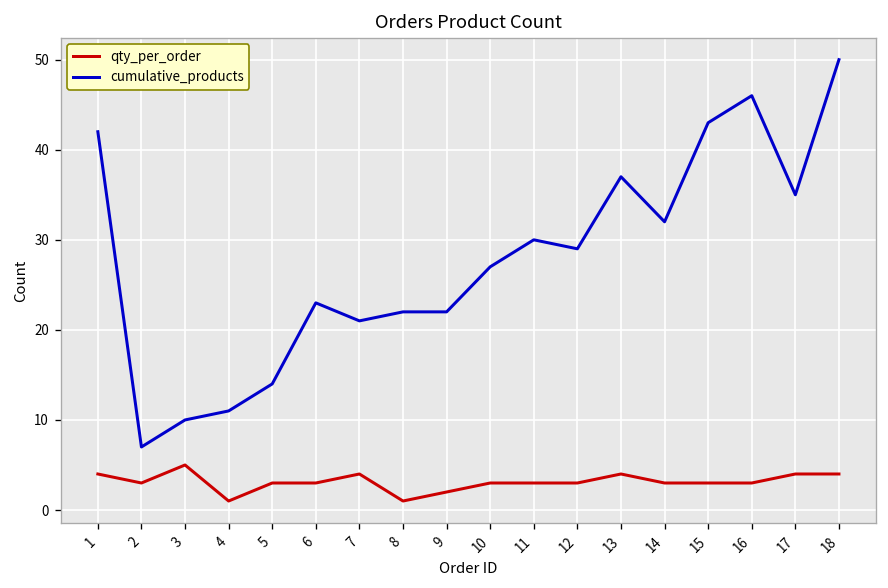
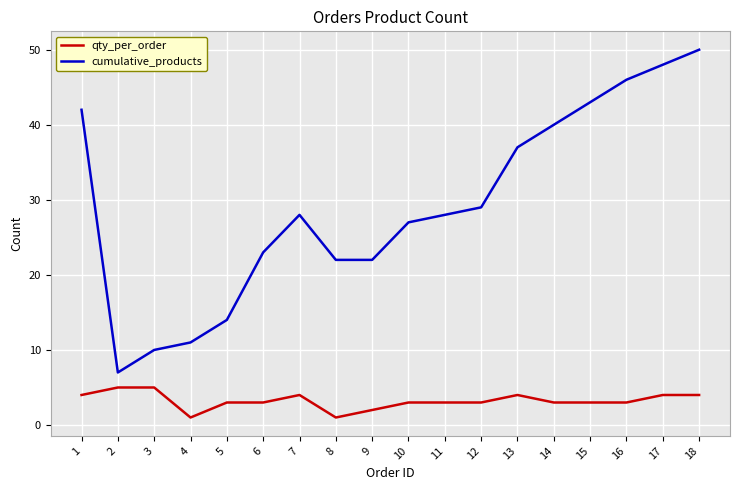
  {
    "qty_per_order": {
      "1": 4,
-     "2": 3,
+     "2": 5,
      "3": 5,
      "4": 1,
      "5": 3,
      "6": 3,
      "7": 4,
      "8": 1,
      "9": 2,
      "10": 3,
      "11": 3,
      "12": 3,
      "13": 4,
      "14": 3,
      "15": 3,
      "16": 3,
      "17": 4,
      "18": 4
    },
    "cumulative_products": {
      "1": 42,
      "2": 7,
      "3": 10,
      "4": 11,
      "5": 14,
      "6": 23,
-     "7": 21,
+     "7": 28,
      "8": 22,
      "9": 22,
      "10": 27,
-     "11": 30,
+     "11": 28,
      "12": 29,
      "13": 37,
-     "14": 32,
+     "14": 40,
      "15": 43,
      "16": 46,
-     "17": 35,
+     "17": 48,
      "18": 50
    }
  }
